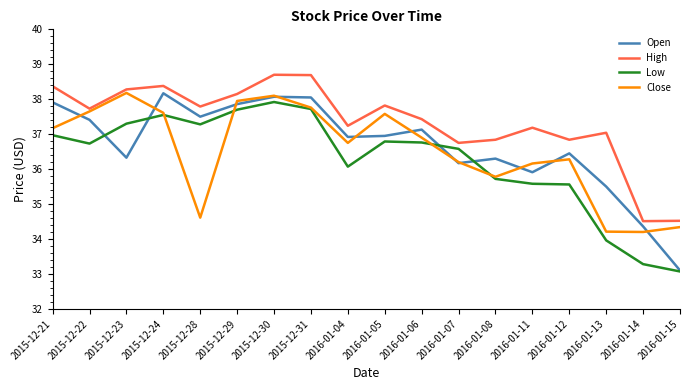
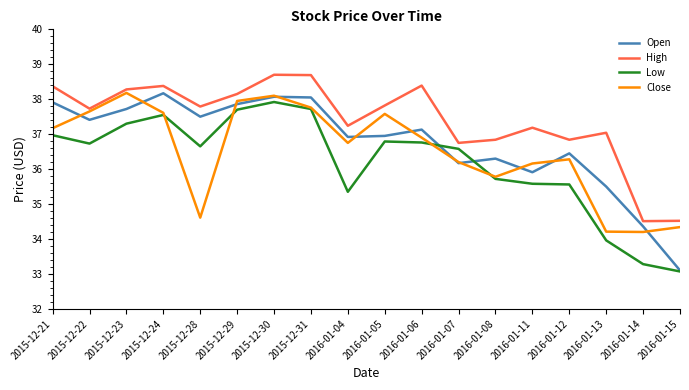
  {
    "Open": {
      "2015-12-21": 37.9,
      "2015-12-22": 37.4,
-     "2015-12-23": 36.3,
+     "2015-12-23": 37.7,
      "2015-12-24": 38.2,
      "2015-12-28": 37.5,
      "2015-12-29": 37.9,
      "2015-12-31": 38.0,
      "2016-01-04": 36.9,
      "2016-01-05": 37.0,
      "2016-01-06": 37.1,
      "2016-01-08": 36.3,
      "2016-01-11": 35.9,
      "2016-01-12": 36.5,
      "2016-01-13": 35.5,
      "2016-01-14": 34.4
    },
    "High": {
      "2015-12-21": 38.4,
      "2015-12-22": 37.7,
      "2015-12-23": 38.3,
      "2015-12-24": 38.4,
      "2015-12-28": 37.8,
      "2015-12-29": 38.2,
      "2015-12-30": 38.7,
      "2015-12-31": 38.7,
      "2016-01-04": 37.2,
      "2016-01-05": 37.8,
-     "2016-01-06": 37.4,
+     "2016-01-06": 38.4,
      "2016-01-07": 36.8,
      "2016-01-08": 36.8,
      "2016-01-11": 37.2,
      "2016-01-12": 36.8,
      "2016-01-13": 37.0,
      "2016-01-14": 34.5,
      "2016-01-15": 34.5
    },
    "Low": {
      "2015-12-21": 37.0,
      "2015-12-22": 36.7,
      "2015-12-23": 37.3,
-     "2015-12-28": 37.3,
+     "2015-12-28": 36.7,
      "2015-12-29": 37.7,
      "2015-12-30": 37.9,
-     "2016-01-04": 36.1,
+     "2016-01-04": 35.4,
      "2016-01-05": 36.8,
      "2016-01-06": 36.8,
      "2016-01-07": 36.6,
      "2016-01-11": 35.6,
      "2016-01-12": 35.6,
      "2016-01-13": 34.0,
      "2016-01-14": 33.3
    },
    "Close": {
      "2015-12-21": 37.2,
      "2015-12-22": 37.7,
      "2015-12-23": 38.2,
      "2015-12-28": 34.6,
      "2015-12-29": 38.0,
      "2016-01-04": 36.8,
      "2016-01-05": 37.6,
      "2016-01-06": 36.9,
      "2016-01-11": 36.2,
      "2016-01-12": 36.3,
      "2016-01-13": 34.2,
      "2016-01-14": 34.2,
      "2016-01-15": 34.3
    }
  }
